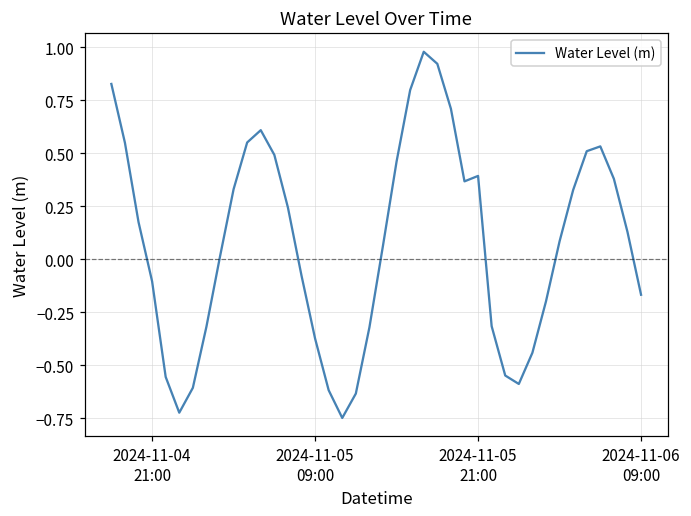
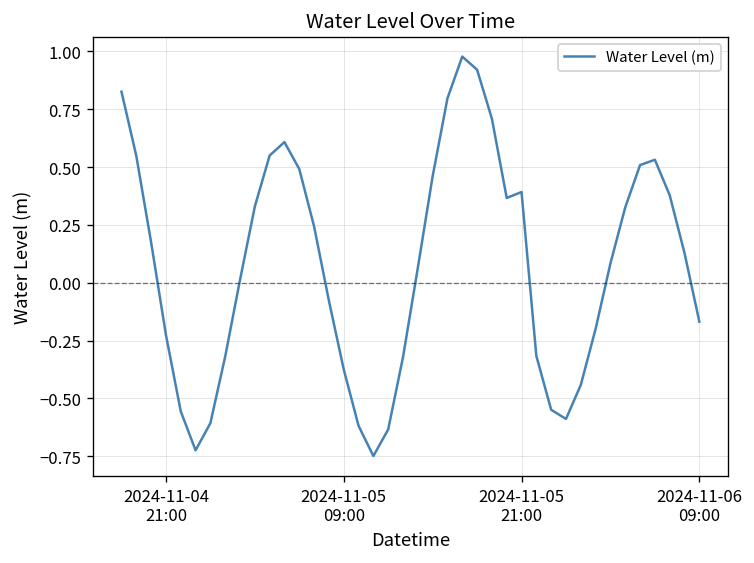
  {
-   "2024-11-04 21:00": -0.10,
+   "2024-11-04 21:00": -0.22,
    "2024-11-05 09:00": -0.37,
    "2024-11-05 21:00": 0.39,
    "2024-11-06 09:00": -0.17
  }
